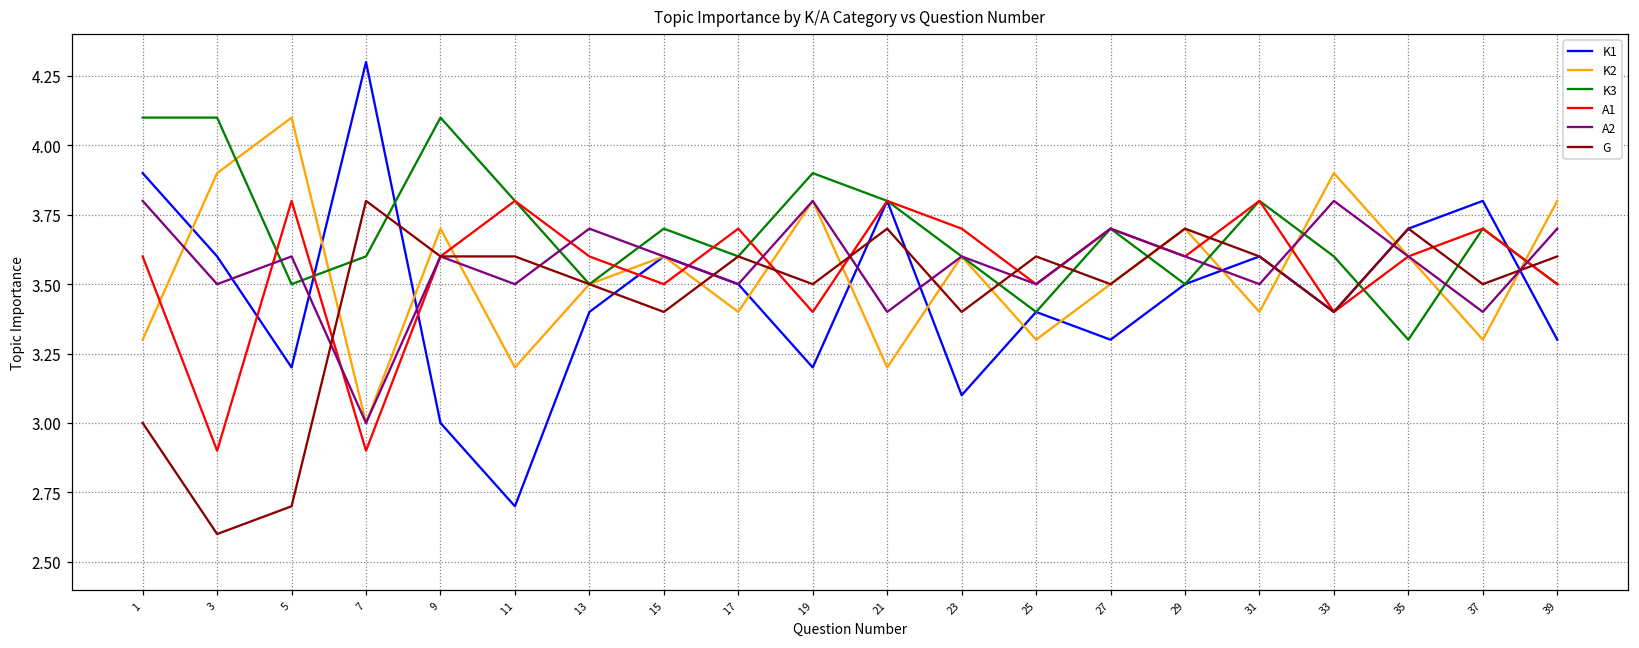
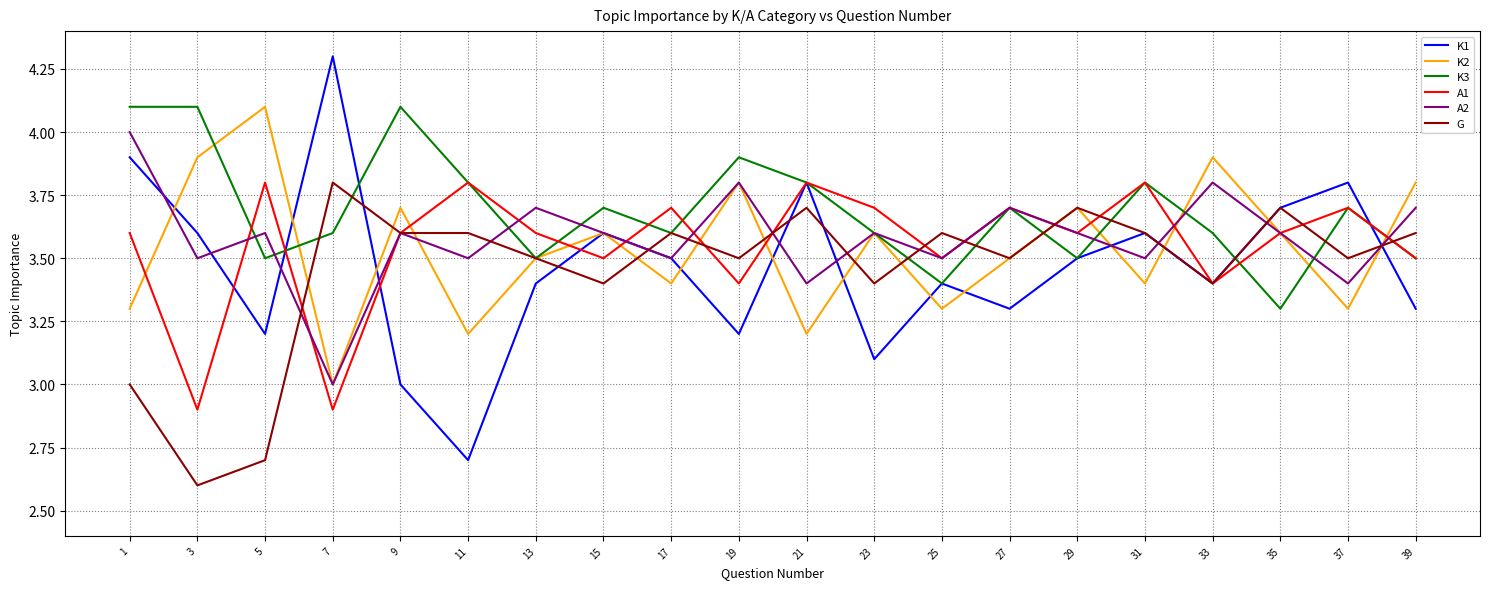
  {
    "K1": {
      "1": 3.9,
      "3": 3.6,
      "5": 3.2,
      "7": 4.3,
      "9": 3.0,
      "11": 2.7,
      "13": 3.4,
      "19": 3.2,
      "23": 3.1,
      "27": 3.3,
      "37": 3.8,
      "39": 3.3
    },
    "K2": {
      "1": 3.3,
      "3": 3.9,
      "5": 4.1,
      "9": 3.7,
      "11": 3.2,
      "17": 3.4,
      "21": 3.2,
      "25": 3.3,
      "31": 3.4,
      "33": 3.9,
      "37": 3.3,
      "39": 3.8
    },
    "K3": {
      "1": 4.1,
      "3": 4.1,
      "5": 3.5,
      "7": 3.6,
      "9": 4.1,
      "15": 3.7,
      "19": 3.9,
      "33": 3.6,
      "35": 3.3
    },
    "A1": {
      "1": 3.6,
      "3": 2.9,
      "5": 3.8,
      "7": 2.9,
      "13": 3.6,
      "15": 3.5,
      "17": 3.7,
      "19": 3.4,
      "23": 3.7
    },
    "A2": {
-     "1": 3.8,
+     "1": 4.0,
      "3": 3.5,
      "5": 3.6,
      "11": 3.5,
      "13": 3.7,
      "21": 3.4,
      "31": 3.5,
      "33": 3.8,
      "37": 3.4,
      "39": 3.7
    },
    "G": {
      "1": 3.0,
      "3": 2.6,
      "5": 2.7,
      "7": 3.8,
      "11": 3.6,
      "15": 3.4,
      "19": 3.5,
      "21": 3.7,
      "23": 3.4,
      "25": 3.6,
      "37": 3.5,
      "39": 3.6
    }
  }
